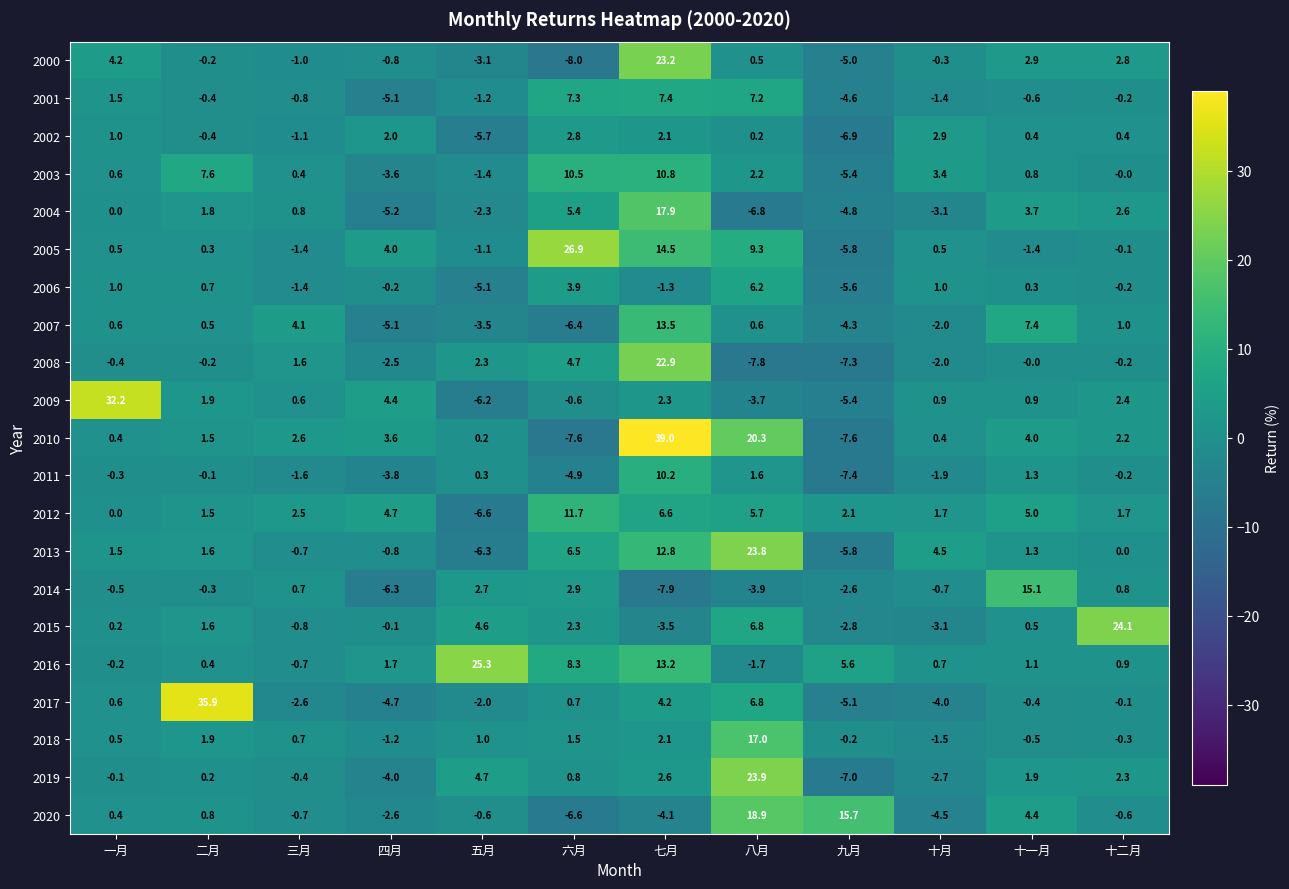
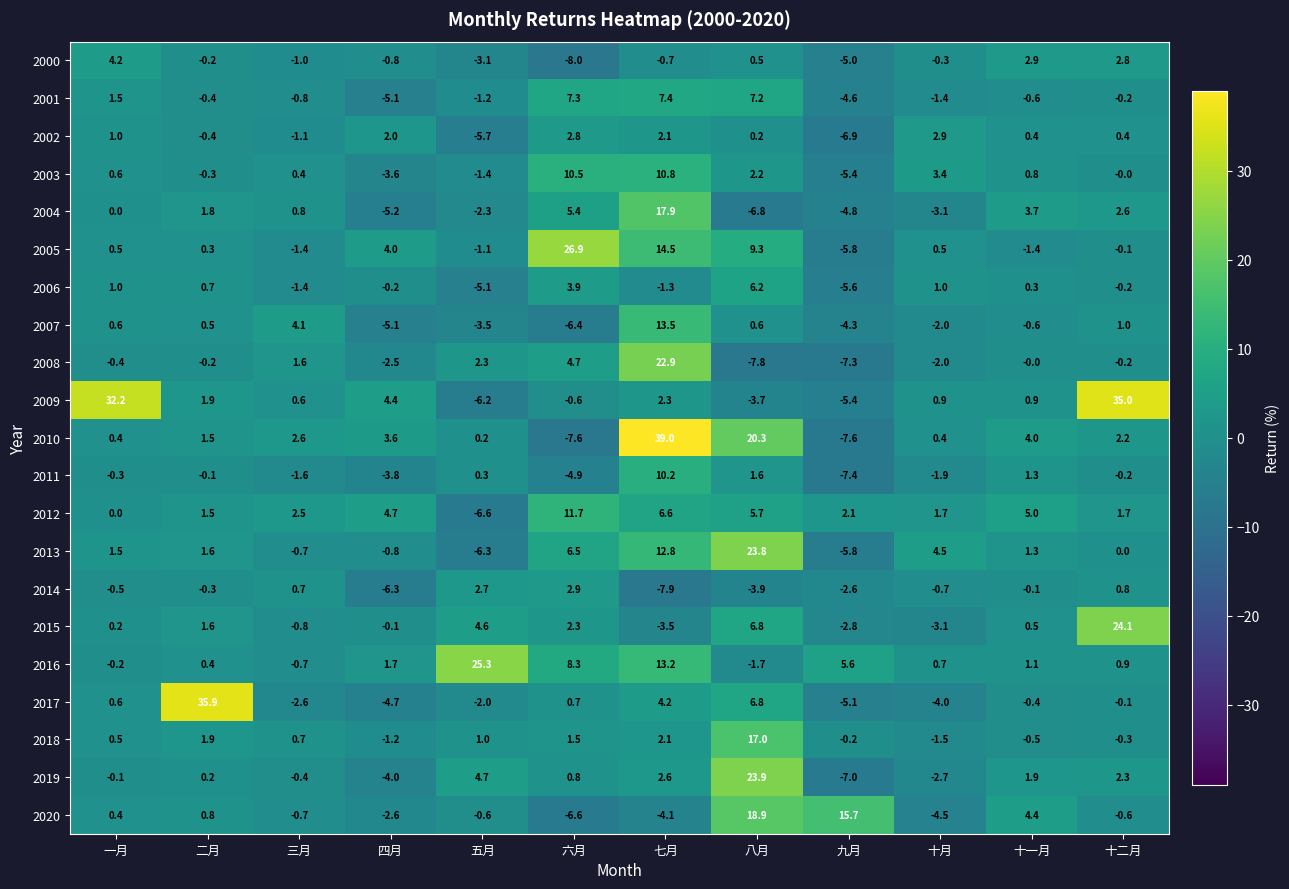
  {
    "2000": {
      "一月": 4.2,
      "二月": -0.2,
      "三月": -1.0,
      "四月": -0.8,
      "五月": -3.1,
      "六月": -8.0,
-     "七月": 23.2,
+     "七月": -0.7,
      "八月": 0.5,
      "九月": -5.0,
      "十月": -0.3,
      "十一月": 2.9,
      "十二月": 2.8
    },
    "2003": {
      "一月": 0.6,
-     "二月": 7.6,
+     "二月": -0.3,
      "三月": 0.4,
      "四月": -3.6,
      "五月": -1.4,
      "六月": 10.5,
      "七月": 10.8,
      "八月": 2.2,
      "九月": -5.4,
      "十月": 3.4,
      "十一月": 0.8,
      "十二月": -0.0
    },
    "2007": {
      "一月": 0.6,
      "二月": 0.5,
      "三月": 4.1,
      "四月": -5.1,
      "五月": -3.5,
      "六月": -6.4,
      "七月": 13.5,
      "八月": 0.6,
      "九月": -4.3,
      "十月": -2.0,
-     "十一月": 7.4,
+     "十一月": -0.6,
      "十二月": 1.0
    },
    "2009": {
      "一月": 32.2,
      "二月": 1.9,
      "三月": 0.6,
      "四月": 4.4,
      "五月": -6.2,
      "六月": -0.6,
      "七月": 2.3,
      "八月": -3.7,
      "九月": -5.4,
      "十月": 0.9,
      "十一月": 0.9,
-     "十二月": 2.4
+     "十二月": 35.0
    },
    "2014": {
      "一月": -0.5,
      "二月": -0.3,
      "三月": 0.7,
      "四月": -6.3,
      "五月": 2.7,
      "六月": 2.9,
      "七月": -7.9,
      "八月": -3.9,
      "九月": -2.6,
      "十月": -0.7,
-     "十一月": 15.1,
+     "十一月": -0.1,
      "十二月": 0.8
    }
  }
